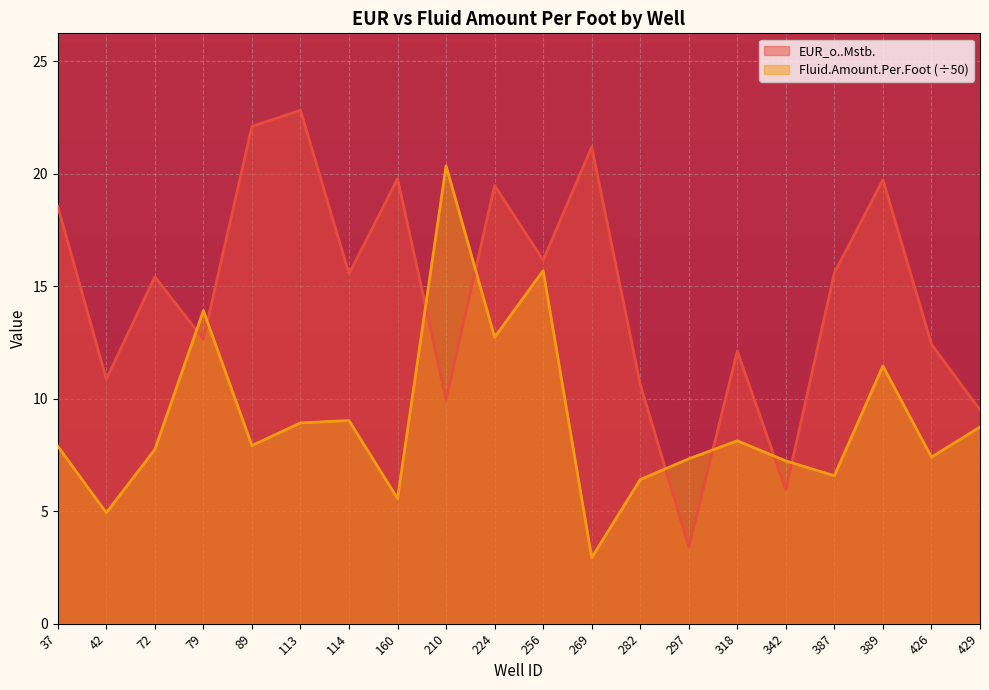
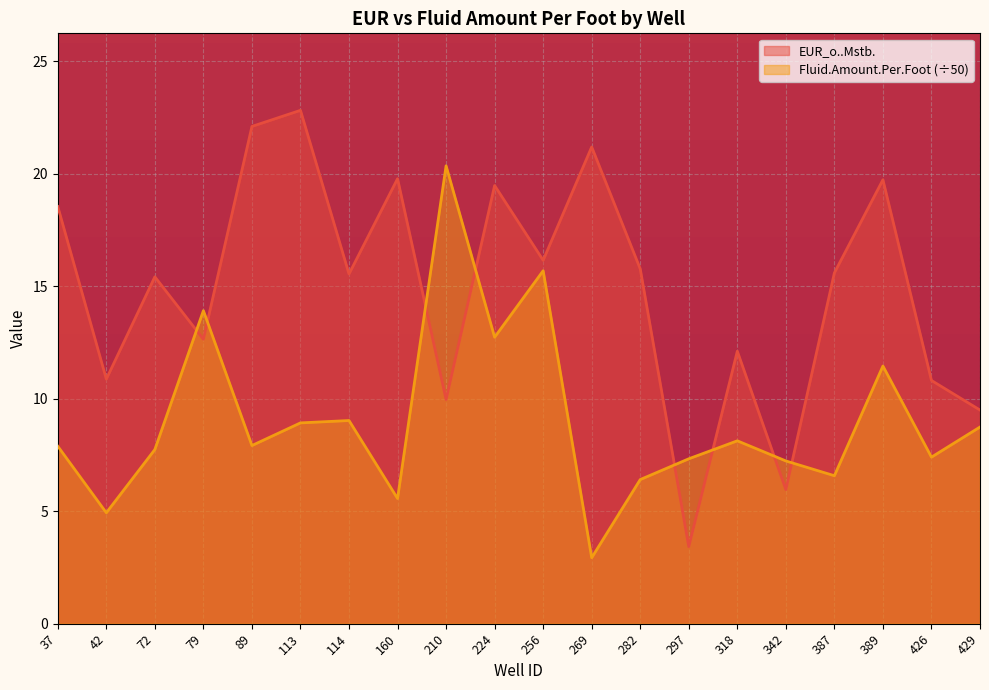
  {
    "EUR_o..Mstb.": {
      "37": 18.6,
      "42": 10.9,
      "72": 15.4,
      "79": 12.6,
      "89": 22.1,
      "113": 22.8,
      "114": 15.6,
      "160": 19.8,
      "210": 10.0,
      "224": 19.5,
      "256": 16.2,
      "269": 21.2,
-     "282": 10.6,
+     "282": 15.8,
      "297": 3.4,
      "318": 12.1,
      "342": 6.0,
      "387": 15.6,
      "389": 19.7,
-     "426": 12.4,
+     "426": 10.8,
      "429": 9.5
    },
    "Fluid.Amount.Per.Foot (÷50)": {
      "37": 7.9,
      "42": 4.9,
      "72": 7.7,
      "79": 13.9,
      "89": 7.9,
      "113": 8.9,
      "114": 9.0,
      "160": 5.6,
      "210": 20.4,
      "224": 12.7,
      "256": 15.7,
      "269": 2.9,
      "282": 6.4,
      "297": 7.3,
      "318": 8.1,
      "342": 7.2,
      "387": 6.6,
      "389": 11.5,
      "426": 7.4,
      "429": 8.7
    }
  }
